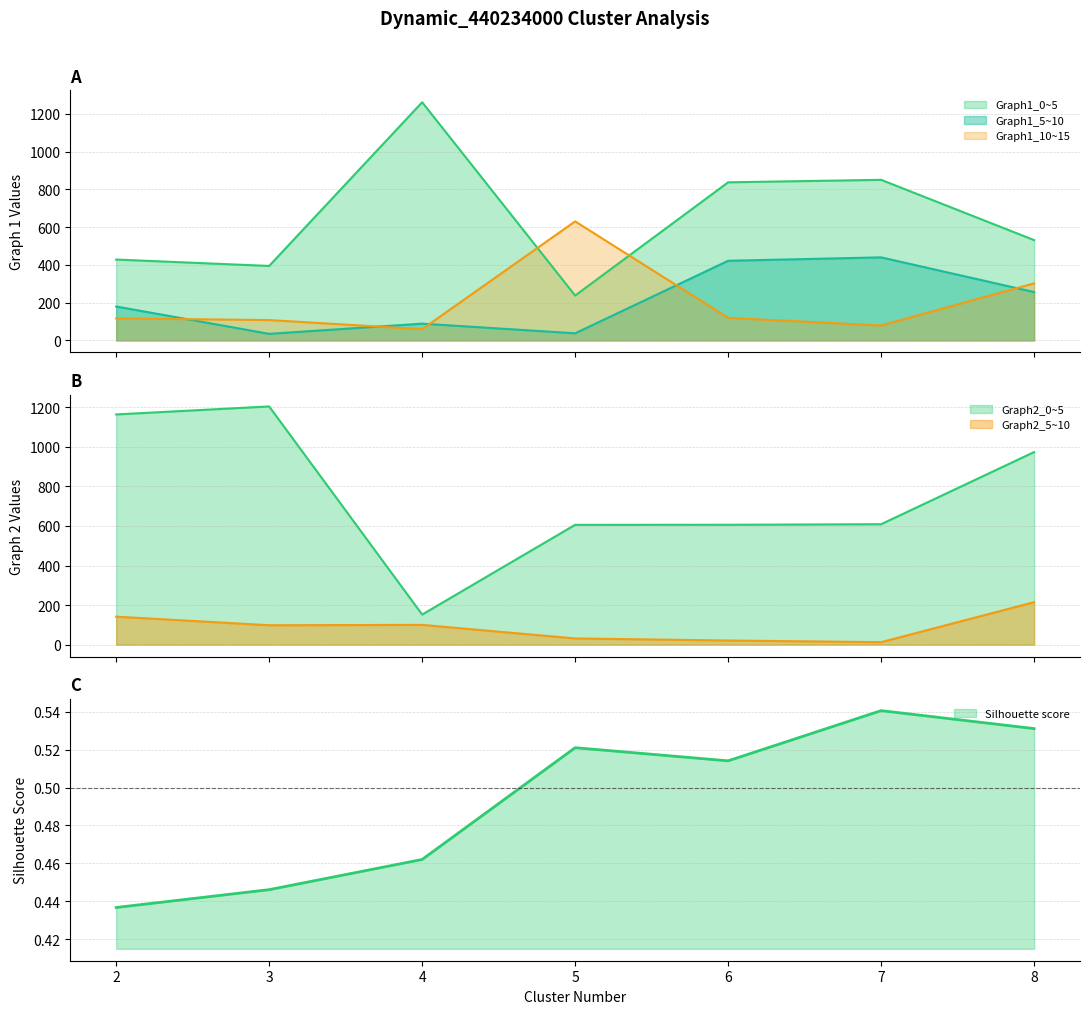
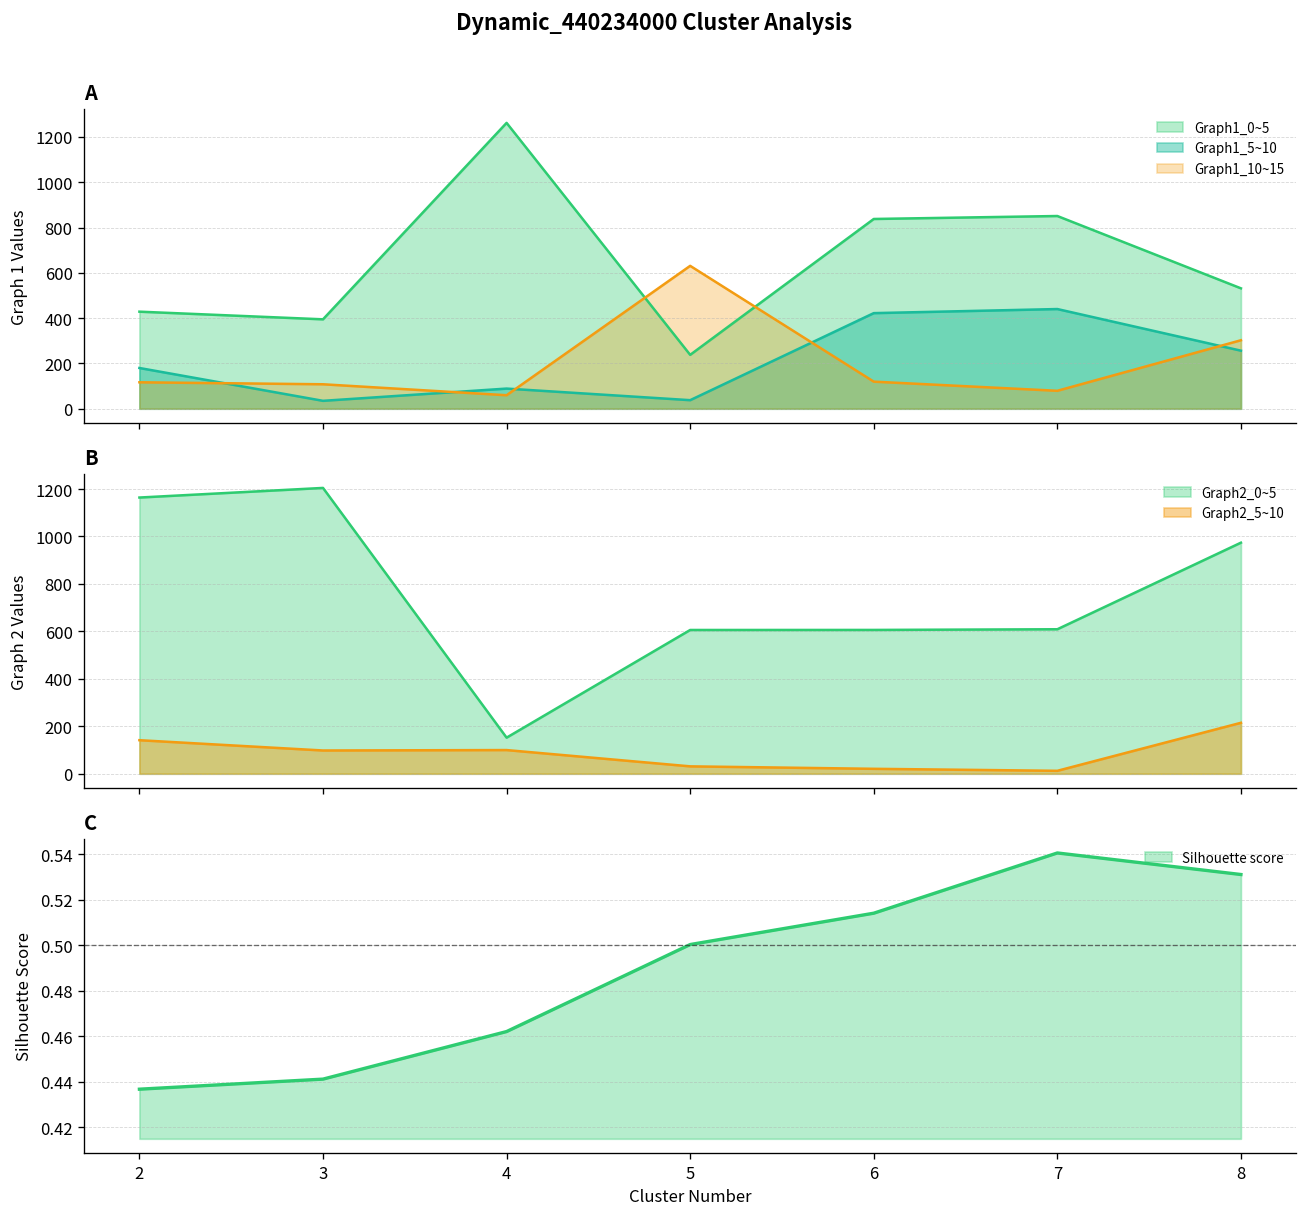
  {
    "C": {
      "2": 0.437,
-     "3": 0.446,
+     "3": 0.441,
      "4": 0.462,
-     "5": 0.521,
+     "5": 0.500,
      "6": 0.514,
      "7": 0.541,
      "8": 0.531
    }
  }
